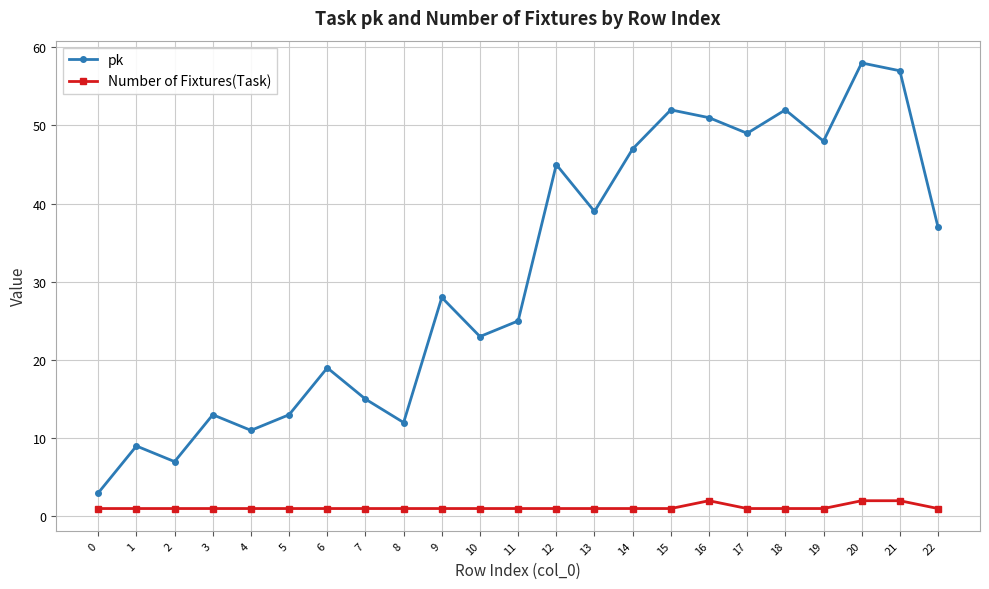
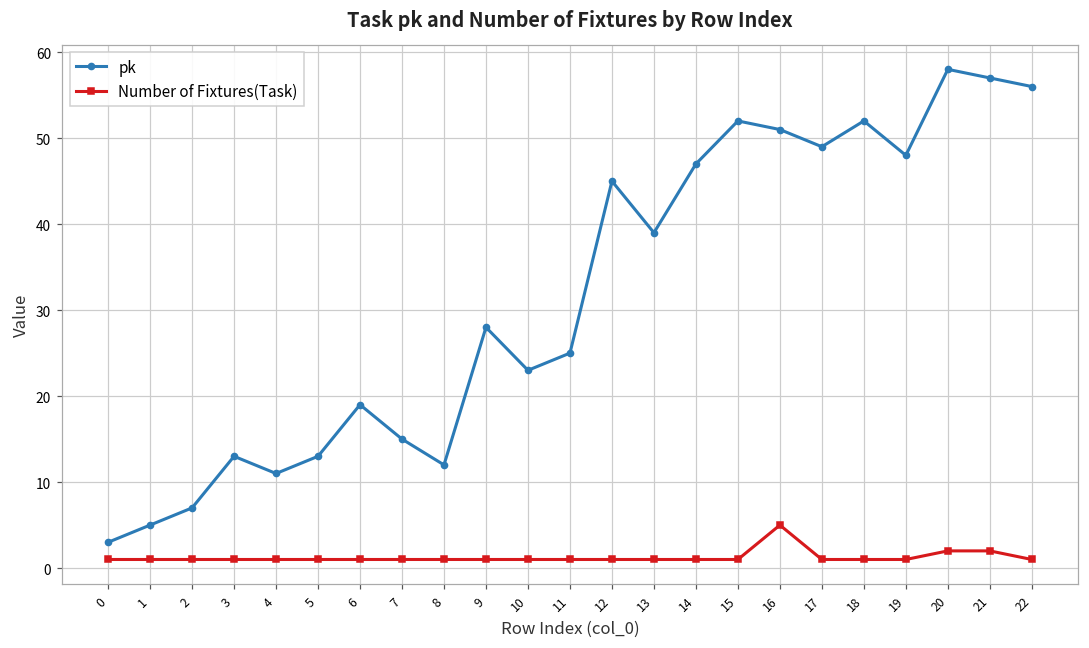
  {
    "pk": {
      "0": 3,
-     "1": 9,
+     "1": 5,
      "2": 7,
      "3": 13,
      "4": 11,
      "5": 13,
      "6": 19,
      "7": 15,
      "8": 12,
      "9": 28,
      "10": 23,
      "11": 25,
      "12": 45,
      "13": 39,
      "14": 47,
      "15": 52,
      "16": 51,
      "17": 49,
      "18": 52,
      "19": 48,
      "20": 58,
      "21": 57,
-     "22": 37
+     "22": 56
    },
    "Number of Fixtures(Task)": {
      "0": 1,
      "1": 1,
      "2": 1,
      "3": 1,
      "4": 1,
      "5": 1,
      "6": 1,
      "7": 1,
      "8": 1,
      "9": 1,
      "10": 1,
      "11": 1,
      "12": 1,
      "13": 1,
      "14": 1,
      "15": 1,
-     "16": 2,
+     "16": 5,
      "17": 1,
      "18": 1,
      "19": 1,
      "20": 2,
      "21": 2,
      "22": 1
    }
  }
